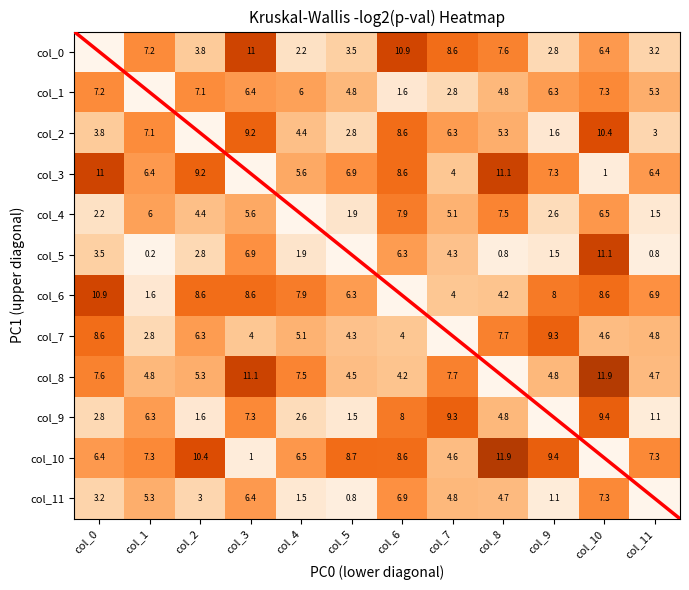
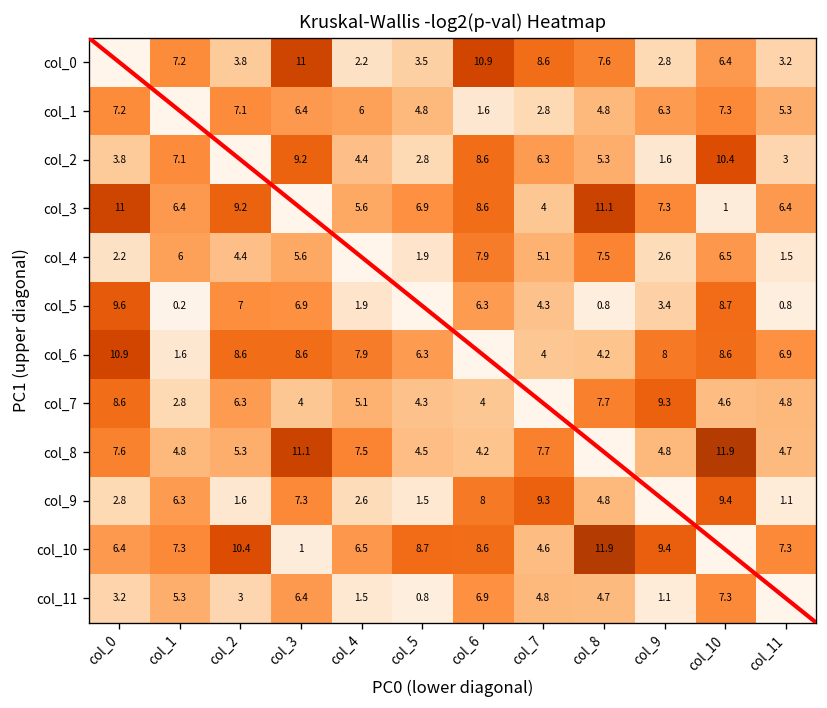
  {
    "col_0": {
      "col_1": 7.2,
      "col_2": 3.8,
      "col_3": 11,
      "col_4": 2.2,
      "col_5": 3.5,
      "col_6": 10.9,
      "col_7": 8.6,
      "col_8": 7.6,
      "col_9": 2.8,
      "col_10": 6.4,
      "col_11": 3.2
    },
    "col_1": {
      "col_0": 7.2,
      "col_2": 7.1,
      "col_3": 6.4,
      "col_4": 6,
      "col_5": 4.8,
      "col_6": 1.6,
      "col_7": 2.8,
      "col_8": 4.8,
      "col_9": 6.3,
      "col_10": 7.3,
      "col_11": 5.3
    },
    "col_2": {
      "col_0": 3.8,
      "col_1": 7.1,
      "col_3": 9.2,
      "col_4": 4.4,
      "col_5": 2.8,
      "col_6": 8.6,
      "col_7": 6.3,
      "col_8": 5.3,
      "col_9": 1.6,
      "col_10": 10.4,
      "col_11": 3
    },
    "col_3": {
      "col_0": 11,
      "col_1": 6.4,
      "col_2": 9.2,
      "col_4": 5.6,
      "col_5": 6.9,
      "col_6": 8.6,
      "col_7": 4,
      "col_8": 11.1,
      "col_9": 7.3,
      "col_10": 1,
      "col_11": 6.4
    },
    "col_4": {
      "col_0": 2.2,
      "col_1": 6,
      "col_2": 4.4,
      "col_3": 5.6,
      "col_5": 1.9,
      "col_6": 7.9,
      "col_7": 5.1,
      "col_8": 7.5,
      "col_9": 2.6,
      "col_10": 6.5,
      "col_11": 1.5
    },
    "col_5": {
-     "col_0": 3.5,
+     "col_0": 9.6,
      "col_1": 0.2,
-     "col_2": 2.8,
+     "col_2": 7,
      "col_3": 6.9,
      "col_4": 1.9,
      "col_6": 6.3,
      "col_7": 4.3,
      "col_8": 0.8,
-     "col_9": 1.5,
-     "col_10": 11.1,
+     "col_9": 3.4,
+     "col_10": 8.7,
      "col_11": 0.8
    },
    "col_6": {
      "col_0": 10.9,
      "col_1": 1.6,
      "col_2": 8.6,
      "col_3": 8.6,
      "col_4": 7.9,
      "col_5": 6.3,
      "col_7": 4,
      "col_8": 4.2,
      "col_9": 8,
      "col_10": 8.6,
      "col_11": 6.9
    },
    "col_7": {
      "col_0": 8.6,
      "col_1": 2.8,
      "col_2": 6.3,
      "col_3": 4,
      "col_4": 5.1,
      "col_5": 4.3,
      "col_6": 4,
      "col_8": 7.7,
      "col_9": 9.3,
      "col_10": 4.6,
      "col_11": 4.8
    },
    "col_8": {
      "col_0": 7.6,
      "col_1": 4.8,
      "col_2": 5.3,
      "col_3": 11.1,
      "col_4": 7.5,
      "col_5": 4.5,
      "col_6": 4.2,
      "col_7": 7.7,
      "col_9": 4.8,
      "col_10": 11.9,
      "col_11": 4.7
    },
    "col_9": {
      "col_0": 2.8,
      "col_1": 6.3,
      "col_2": 1.6,
      "col_3": 7.3,
      "col_4": 2.6,
      "col_5": 1.5,
      "col_6": 8,
      "col_7": 9.3,
      "col_8": 4.8,
      "col_10": 9.4,
      "col_11": 1.1
    },
    "col_10": {
      "col_0": 6.4,
      "col_1": 7.3,
      "col_2": 10.4,
      "col_3": 1,
      "col_4": 6.5,
      "col_5": 8.7,
      "col_6": 8.6,
      "col_7": 4.6,
      "col_8": 11.9,
      "col_9": 9.4,
      "col_11": 7.3
    },
    "col_11": {
      "col_0": 3.2,
      "col_1": 5.3,
      "col_2": 3,
      "col_3": 6.4,
      "col_4": 1.5,
      "col_5": 0.8,
      "col_6": 6.9,
      "col_7": 4.8,
      "col_8": 4.7,
      "col_9": 1.1,
      "col_10": 7.3
    }
  }
